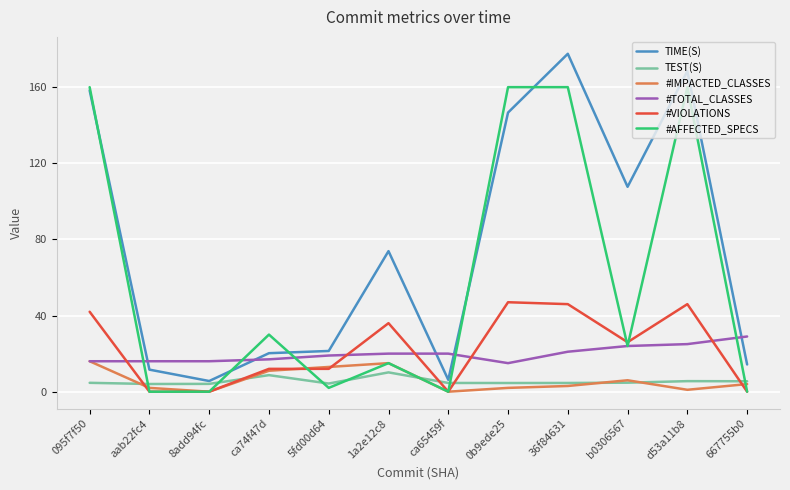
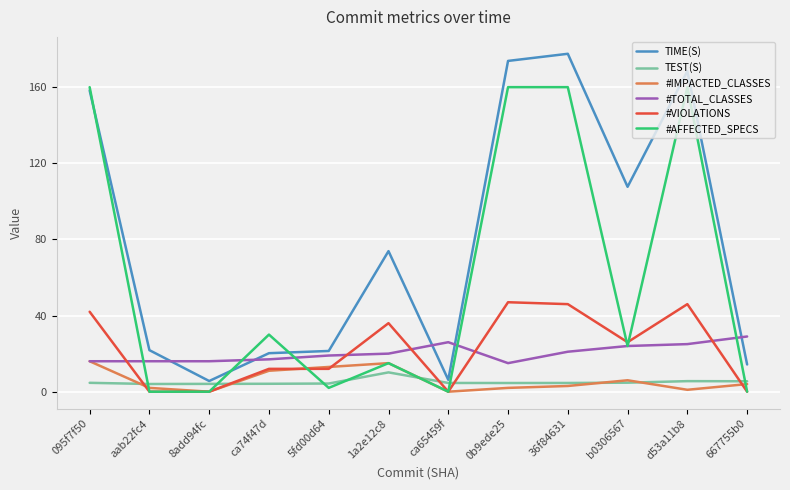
  {
    "TIME(S)": {
      "095f7f50": 158,
-     "aab22fc4": 12,
+     "aab22fc4": 22,
      "8add94fc": 6,
      "ca74f47d": 20,
      "5fd00d64": 21,
      "1a2e12c8": 74,
      "ca65459f": 6,
-     "0b9ede25": 147,
+     "0b9ede25": 174,
      "36f84631": 178,
      "b0306567": 108,
      "667755b0": 14
    },
    "TEST(S)": {
      "095f7f50": 5,
      "aab22fc4": 4,
      "8add94fc": 4,
-     "ca74f47d": 9,
+     "ca74f47d": 4,
      "5fd00d64": 4,
      "1a2e12c8": 10,
      "ca65459f": 5,
      "0b9ede25": 5,
      "36f84631": 5,
      "d53a11b8": 6,
      "667755b0": 5
    },
    "#TOTAL_CLASSES": {
      "aab22fc4": 16,
      "8add94fc": 16,
      "ca74f47d": 17,
      "5fd00d64": 19,
      "1a2e12c8": 20,
-     "ca65459f": 20,
+     "ca65459f": 26,
      "0b9ede25": 15,
      "36f84631": 21,
      "d53a11b8": 25,
      "667755b0": 29
    },
    "#AFFECTED_SPECS": {
      "095f7f50": 160,
      "ca74f47d": 30,
      "5fd00d64": 2,
      "0b9ede25": 160,
      "36f84631": 160
    }
  }
